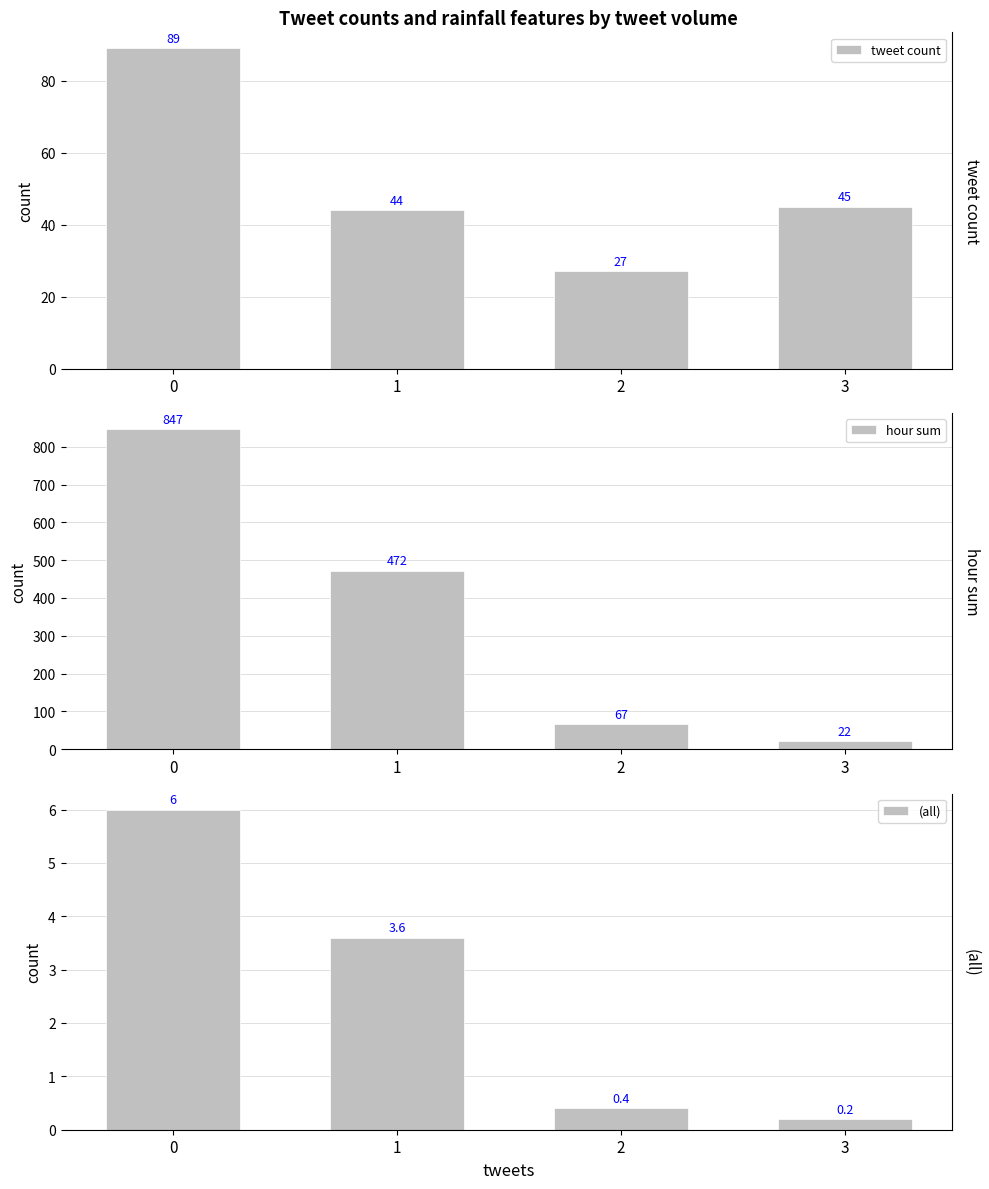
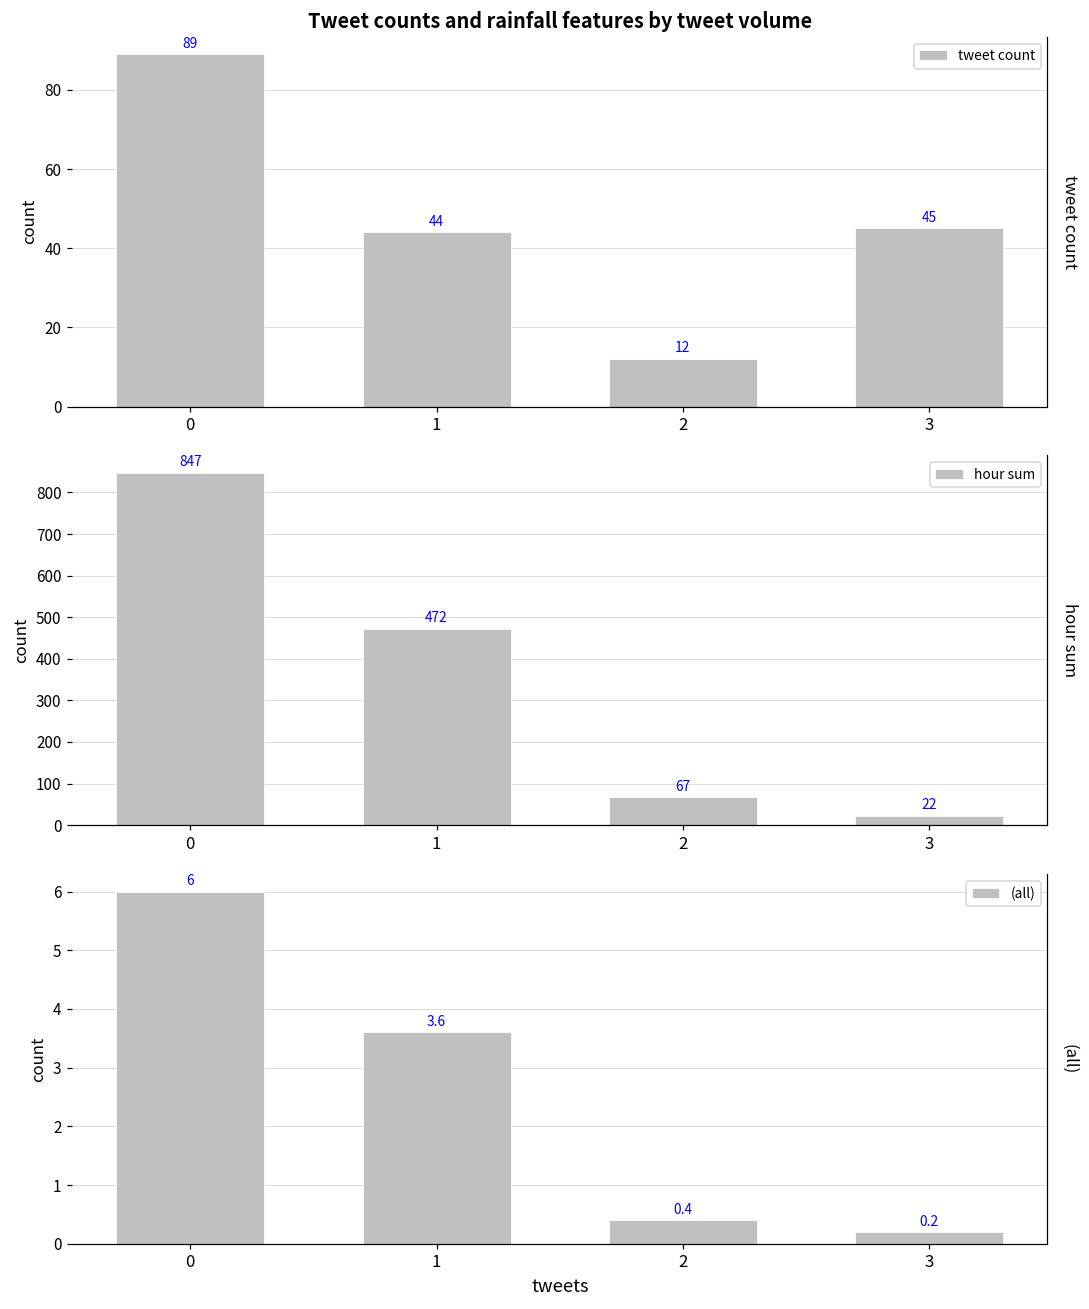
  {
    "Tweet counts and rainfall features by tweet volume": {
      "0": 89,
      "1": 44,
-     "2": 27,
+     "2": 12,
      "3": 45
    }
  }
